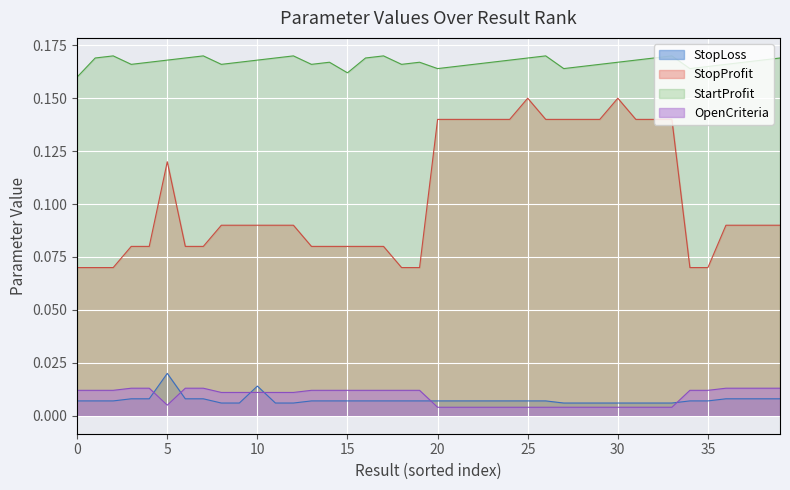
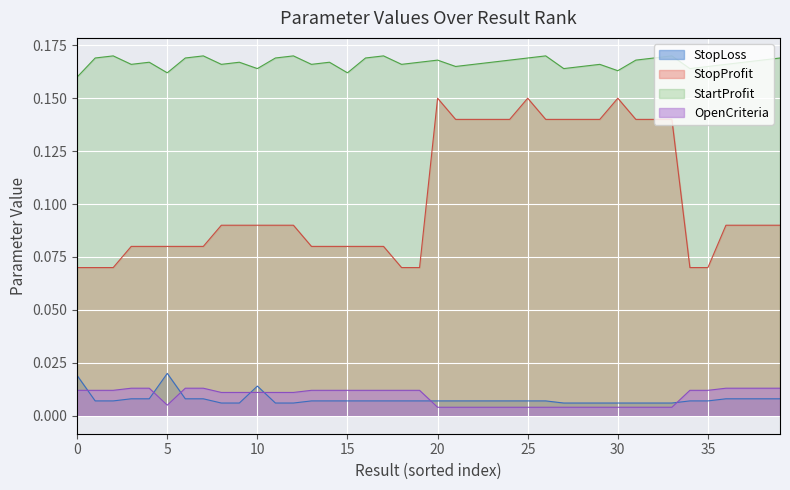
  {
    "StopLoss": {
-     "0": 0.007,
+     "0": 0.019,
      "5": 0.020,
      "10": 0.014,
      "15": 0.007,
      "20": 0.007,
      "25": 0.007,
      "30": 0.006,
      "35": 0.007
    },
    "StopProfit": {
      "0": 0.07,
-     "5": 0.12,
+     "5": 0.08,
      "10": 0.09,
      "15": 0.08,
-     "20": 0.14,
+     "20": 0.15,
      "25": 0.15,
      "30": 0.15,
      "35": 0.07
    },
    "StartProfit": {
      "0": 0.160,
-     "5": 0.168,
-     "10": 0.168,
+     "5": 0.162,
+     "10": 0.164,
      "15": 0.162,
-     "20": 0.164,
+     "20": 0.168,
      "25": 0.169,
-     "30": 0.167
+     "30": 0.163
    },
    "OpenCriteria": {
      "0": 0.012,
      "5": 0.005,
      "10": 0.011,
      "15": 0.012,
      "20": 0.004,
      "25": 0.004,
      "30": 0.004,
      "35": 0.012
    }
  }
